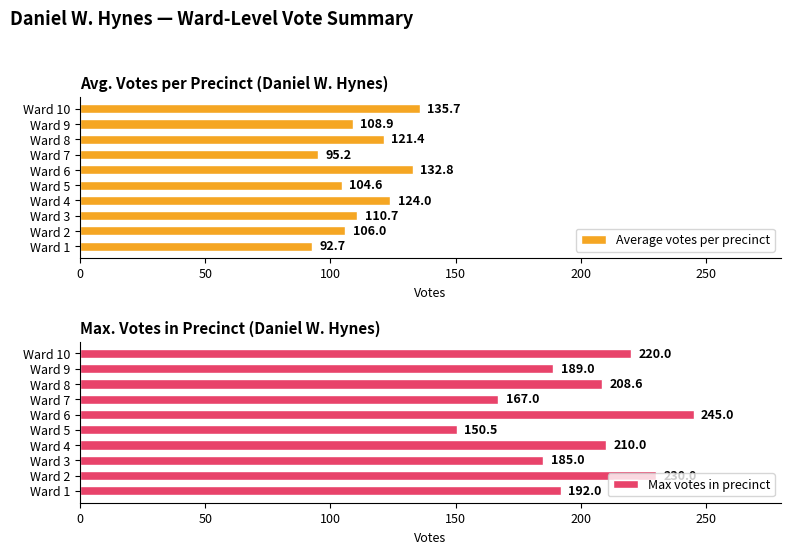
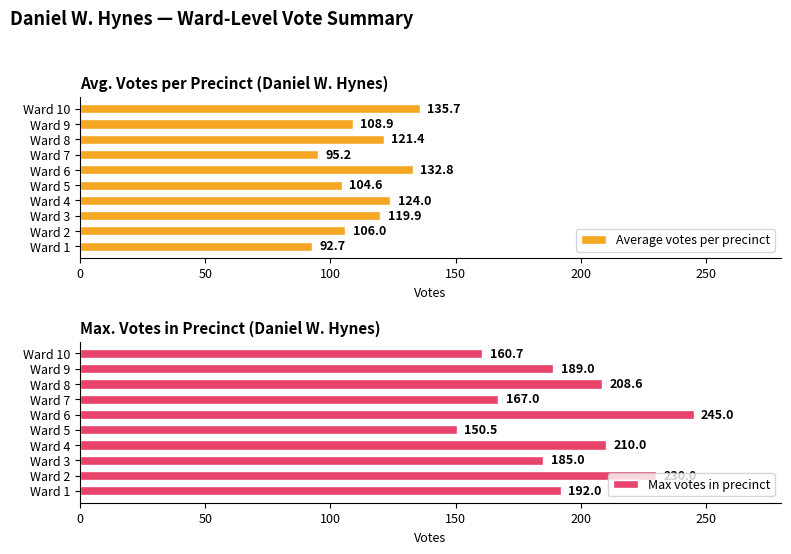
  {
    "Avg. Votes per Precinct (Daniel W. Hynes)": {
      "Ward 10": 135.7,
      "Ward 9": 108.9,
      "Ward 8": 121.4,
      "Ward 7": 95.2,
      "Ward 6": 132.8,
      "Ward 5": 104.6,
      "Ward 4": 124.0,
-     "Ward 3": 110.7,
+     "Ward 3": 119.9,
      "Ward 2": 106.0,
      "Ward 1": 92.7
    },
    "Max. Votes in Precinct (Daniel W. Hynes)": {
-     "Ward 10": 220.0,
+     "Ward 10": 160.7,
      "Ward 9": 189.0,
      "Ward 8": 208.6,
      "Ward 7": 167.0,
      "Ward 6": 245.0,
      "Ward 5": 150.5,
      "Ward 4": 210.0,
      "Ward 3": 185.0,
      "Ward 1": 192.0
    }
  }
